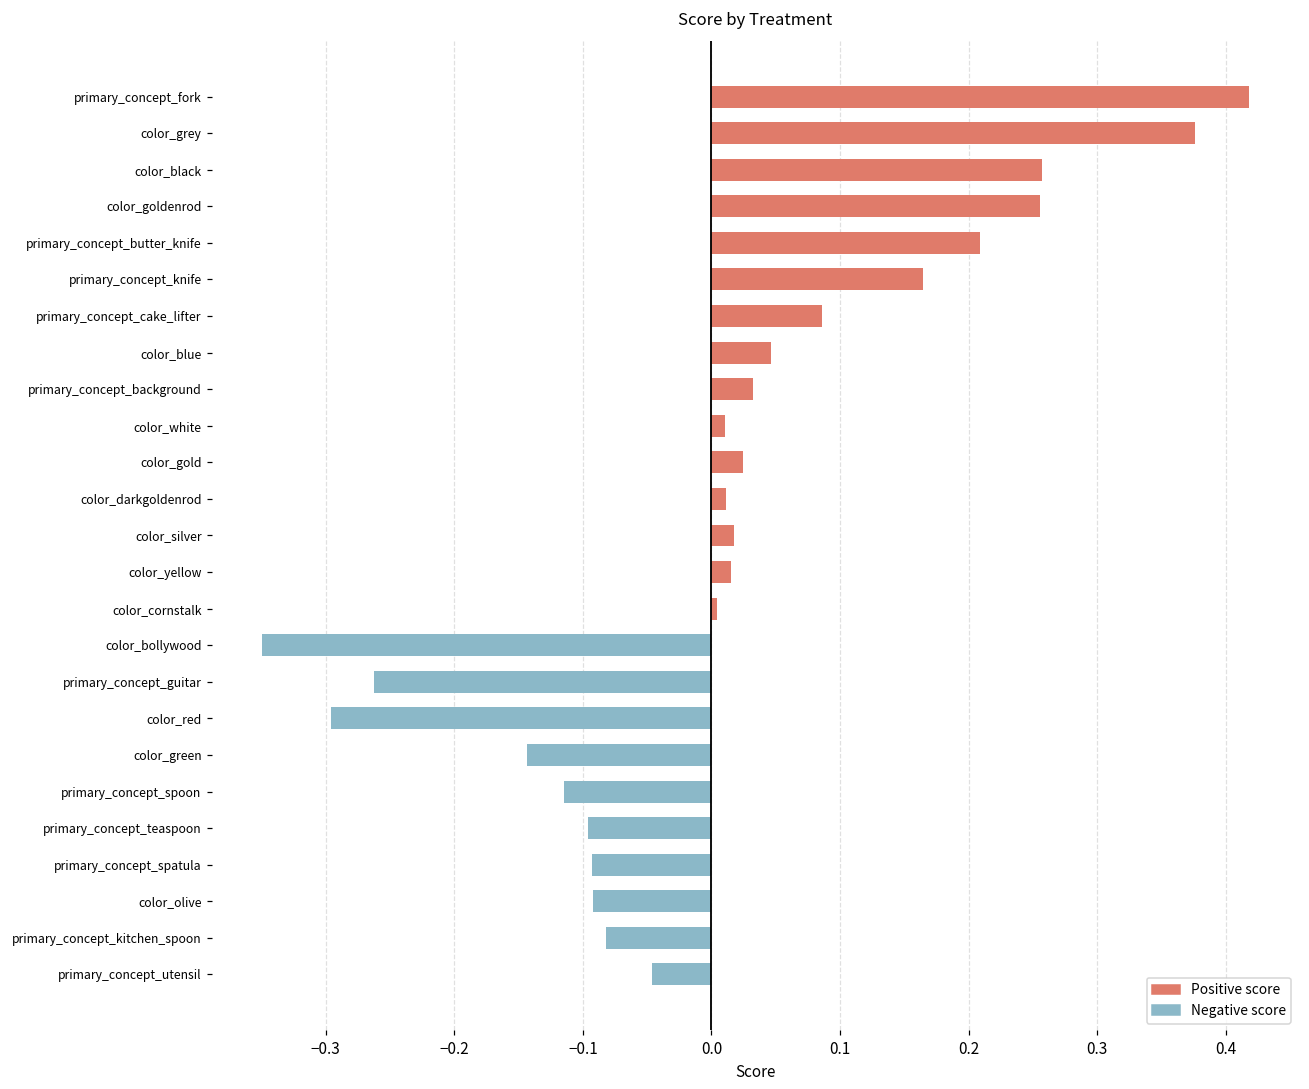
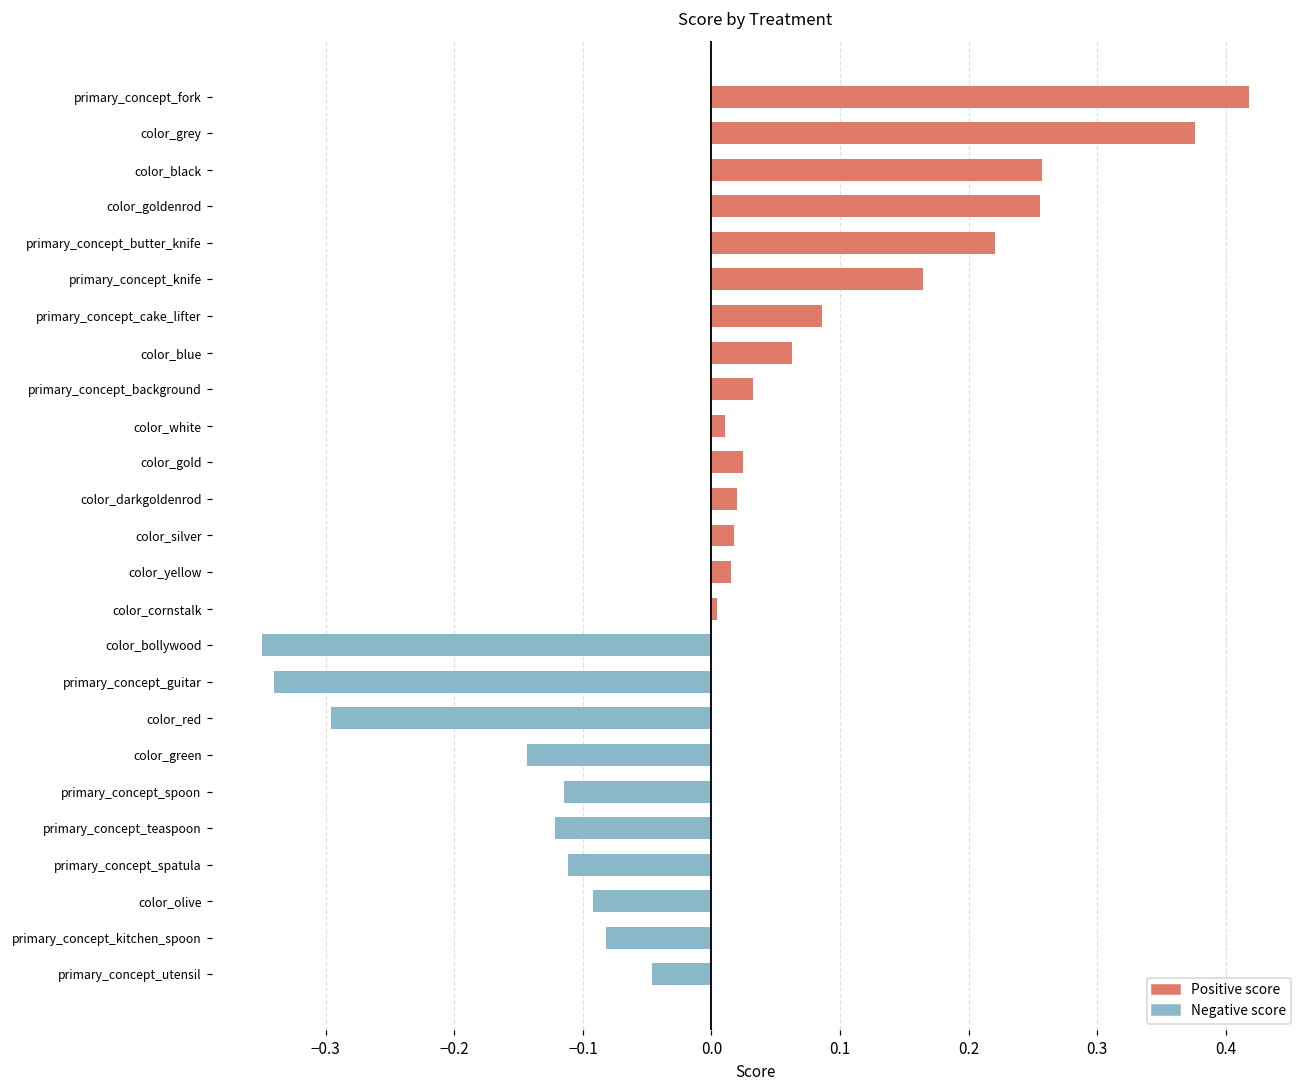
  {
    "primary_concept_fork": 0.418,
    "color_grey": 0.376,
    "color_black": 0.257,
    "color_goldenrod": 0.255,
-   "primary_concept_butter_knife": 0.209,
+   "primary_concept_butter_knife": 0.221,
    "primary_concept_knife": 0.165,
    "primary_concept_cake_lifter": 0.086,
-   "color_blue": 0.046,
+   "color_blue": 0.063,
    "primary_concept_background": 0.032,
    "color_white": 0.010,
    "color_gold": 0.025,
-   "color_darkgoldenrod": 0.012,
+   "color_darkgoldenrod": 0.020,
    "color_silver": 0.018,
    "color_yellow": 0.016,
    "color_cornstalk": 0.004,
    "color_bollywood": -0.350,
-   "primary_concept_guitar": -0.263,
+   "primary_concept_guitar": -0.340,
    "color_red": -0.296,
    "color_green": -0.144,
    "primary_concept_spoon": -0.114,
-   "primary_concept_teaspoon": -0.096,
-   "primary_concept_spatula": -0.093,
+   "primary_concept_teaspoon": -0.122,
+   "primary_concept_spatula": -0.112,
    "color_olive": -0.092,
    "primary_concept_kitchen_spoon": -0.082,
    "primary_concept_utensil": -0.046
  }
